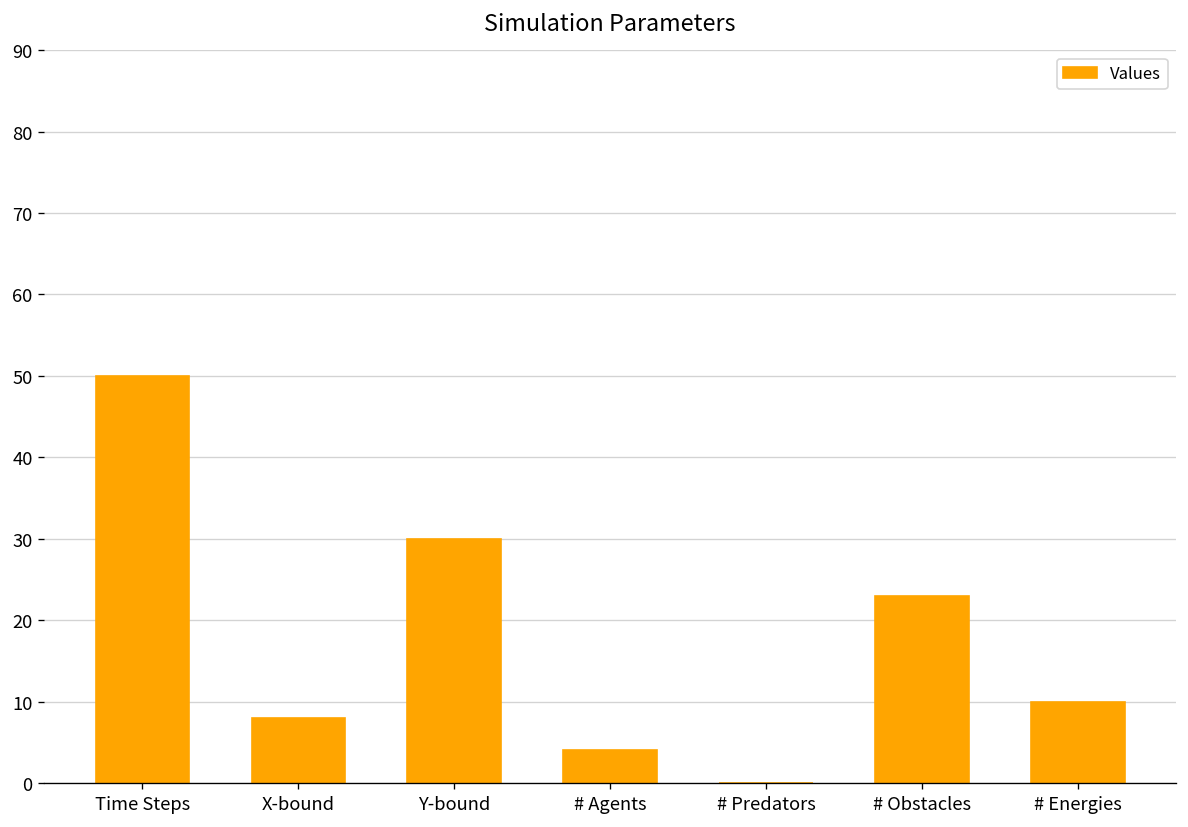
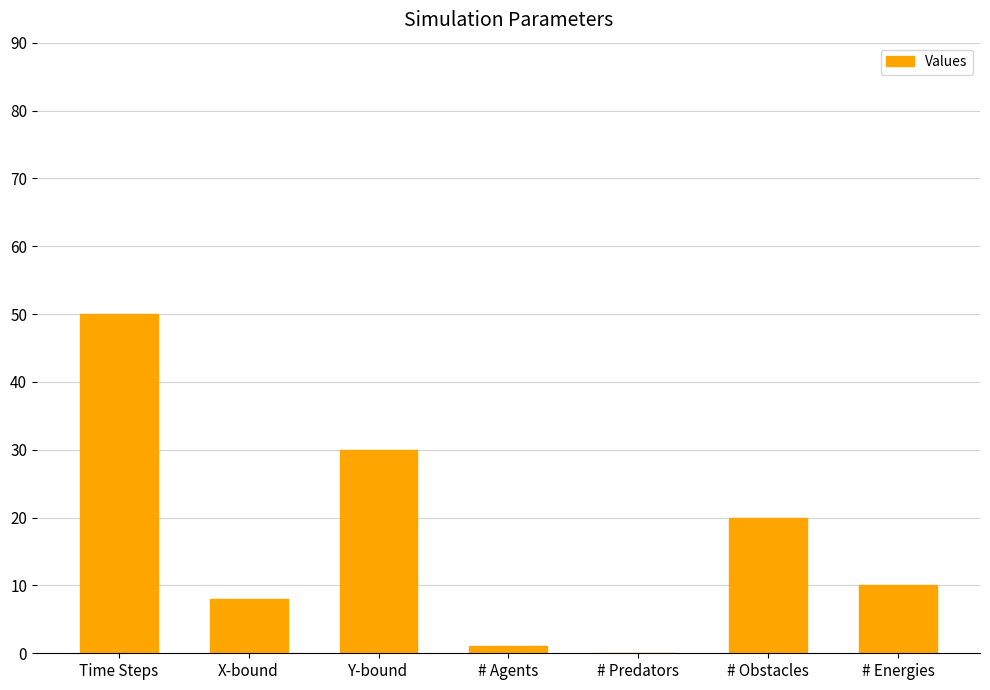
  {
    "Time Steps": 50,
    "X-bound": 8,
    "Y-bound": 30,
-   "# Agents": 4,
+   "# Agents": 1,
    "# Predators": 0,
-   "# Obstacles": 23,
+   "# Obstacles": 20,
    "# Energies": 10
  }
